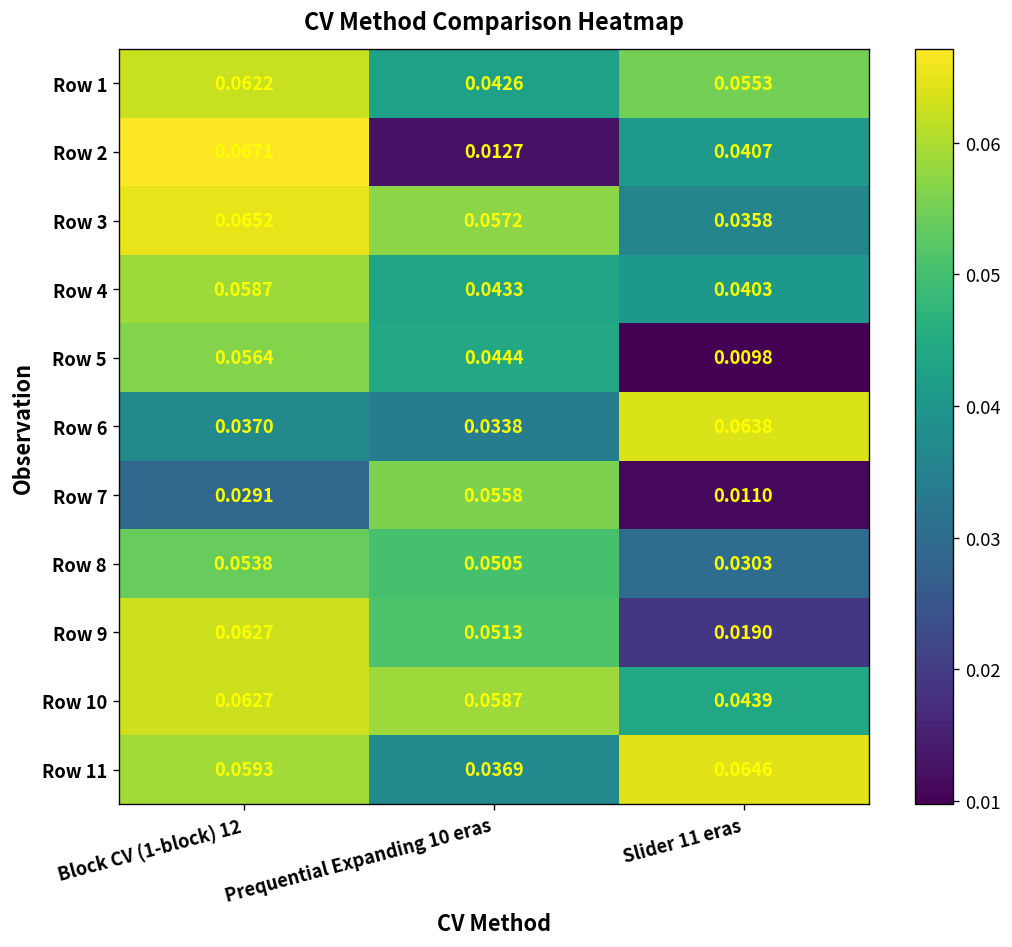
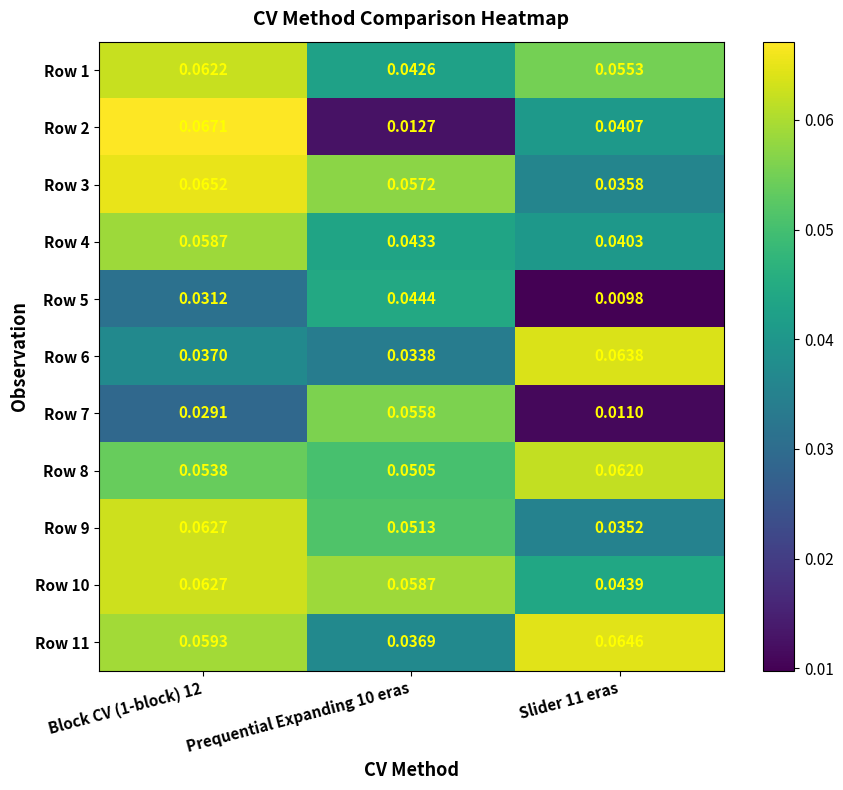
  {
    "Row 1": {
      "Block CV (1-block) 12": 0.0622,
      "Prequential Expanding 10 eras": 0.0426,
      "Slider 11 eras": 0.0553
    },
    "Row 2": {
      "Prequential Expanding 10 eras": 0.0127,
      "Slider 11 eras": 0.0407
    },
    "Row 3": {
      "Prequential Expanding 10 eras": 0.0572,
      "Slider 11 eras": 0.0358
    },
    "Row 4": {
      "Block CV (1-block) 12": 0.0587,
      "Prequential Expanding 10 eras": 0.0433,
      "Slider 11 eras": 0.0403
    },
    "Row 5": {
-     "Block CV (1-block) 12": 0.0564,
+     "Block CV (1-block) 12": 0.0312,
      "Prequential Expanding 10 eras": 0.0444,
      "Slider 11 eras": 0.0098
    },
    "Row 6": {
      "Block CV (1-block) 12": 0.0370,
      "Prequential Expanding 10 eras": 0.0338
    },
    "Row 7": {
      "Block CV (1-block) 12": 0.0291,
      "Prequential Expanding 10 eras": 0.0558,
      "Slider 11 eras": 0.0110
    },
    "Row 8": {
      "Block CV (1-block) 12": 0.0538,
      "Prequential Expanding 10 eras": 0.0505,
-     "Slider 11 eras": 0.0303
+     "Slider 11 eras": 0.0620
    },
    "Row 9": {
      "Block CV (1-block) 12": 0.0627,
      "Prequential Expanding 10 eras": 0.0513,
-     "Slider 11 eras": 0.0190
+     "Slider 11 eras": 0.0352
    },
    "Row 10": {
      "Block CV (1-block) 12": 0.0627,
      "Prequential Expanding 10 eras": 0.0587,
      "Slider 11 eras": 0.0439
    },
    "Row 11": {
      "Block CV (1-block) 12": 0.0593,
      "Prequential Expanding 10 eras": 0.0369
    }
  }
